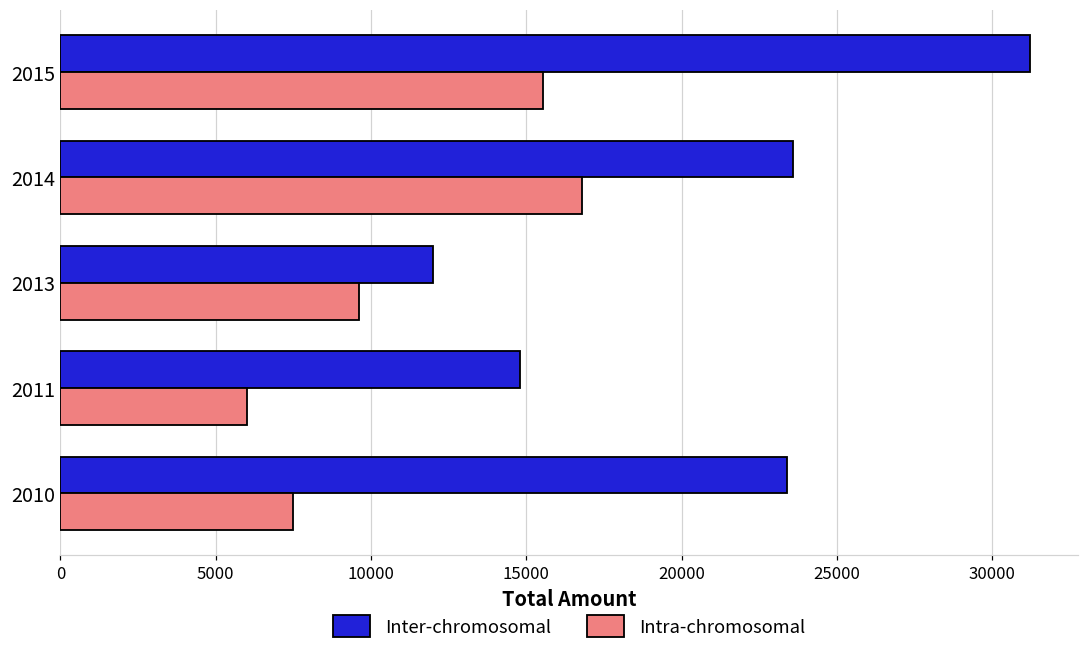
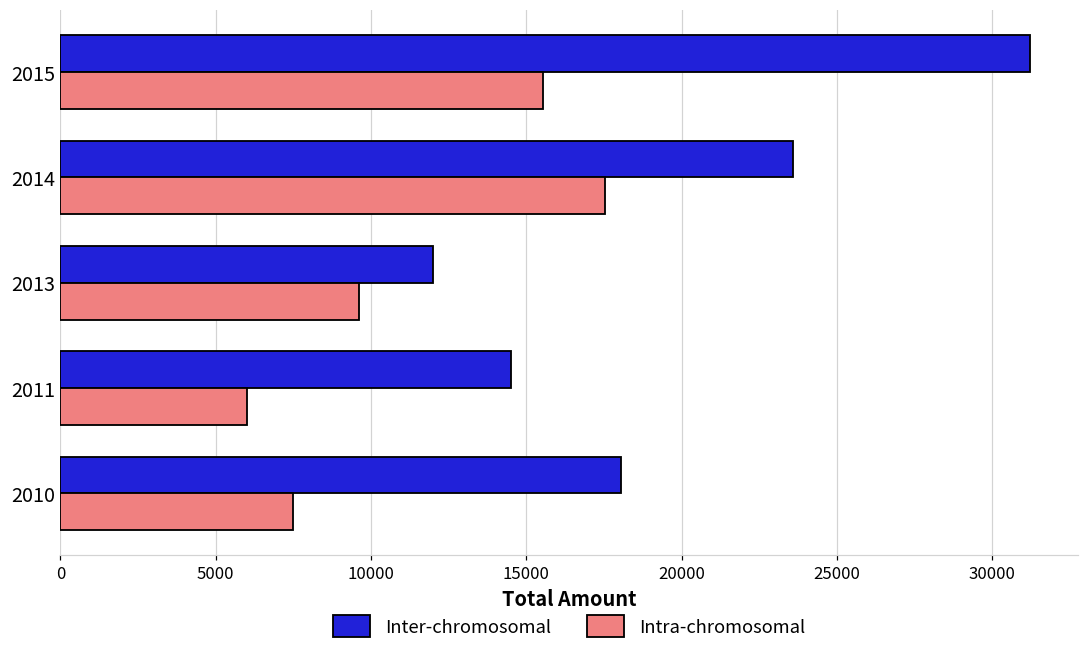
  {
    "Inter-chromosomal": {
      "2015": 31200,
      "2014": 23600,
      "2013": 12000,
-     "2011": 14800,
-     "2010": 23400
+     "2011": 14500,
+     "2010": 18000
    },
    "Intra-chromosomal": {
      "2015": 15500,
-     "2014": 16800,
+     "2014": 17500,
      "2013": 9600,
      "2011": 6000,
      "2010": 7500
    }
  }
